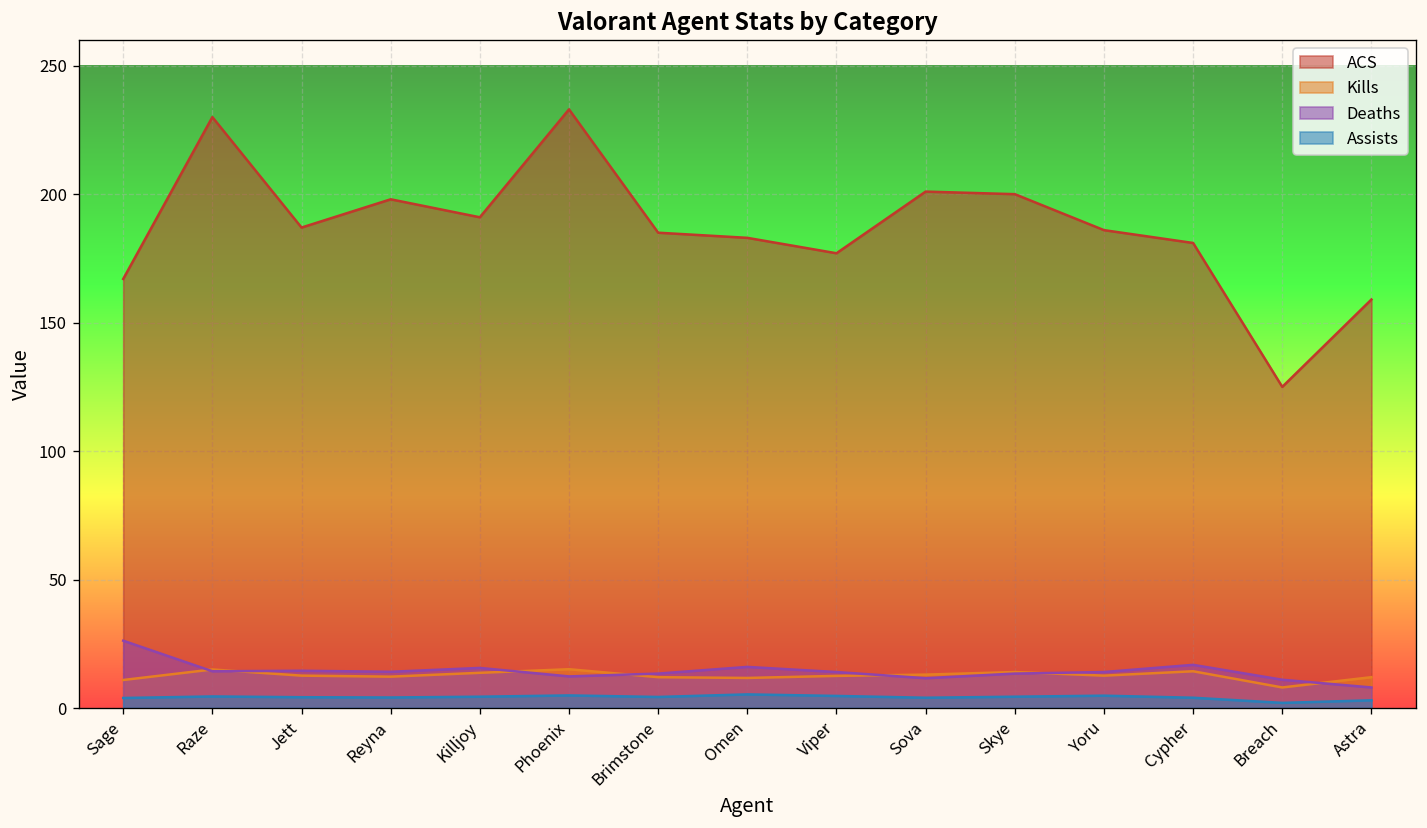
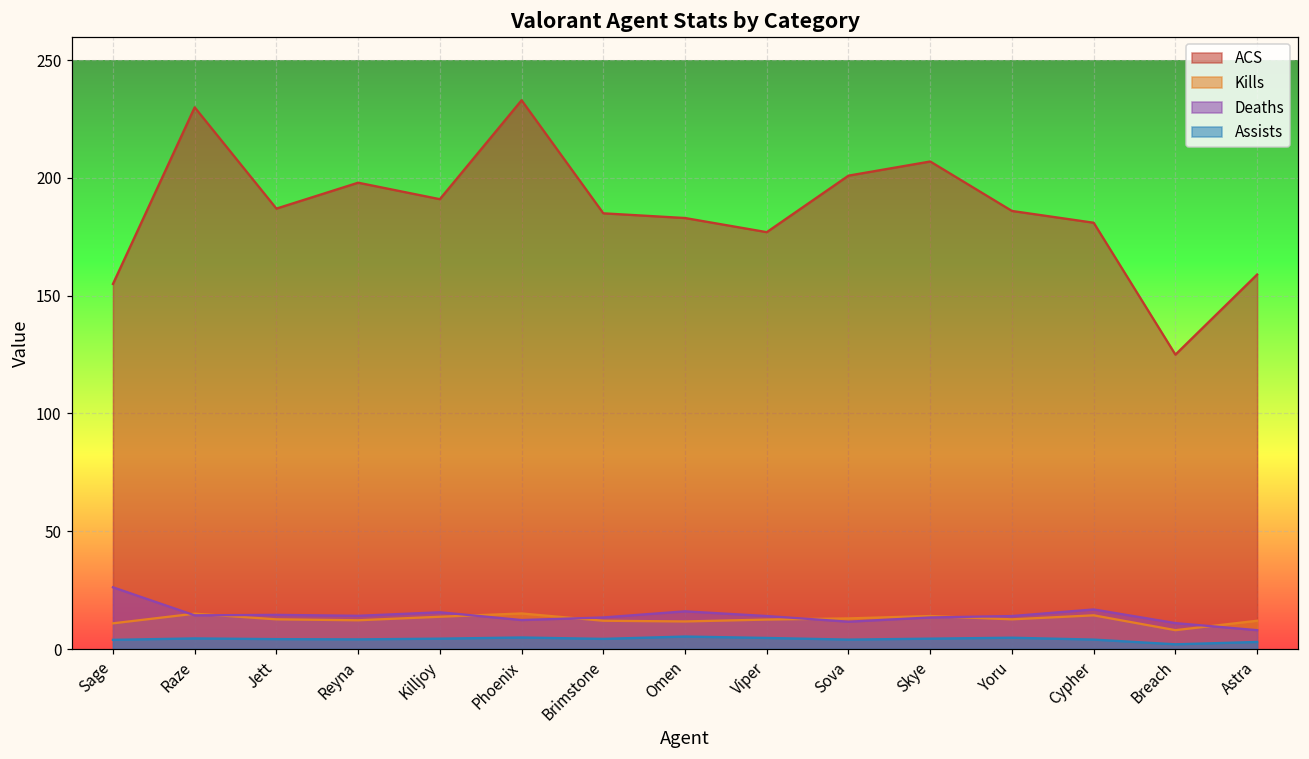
  {
    "ACS": {
-     "Sage": 167,
+     "Sage": 155,
      "Raze": 230,
      "Jett": 187,
      "Reyna": 198,
      "Killjoy": 191,
      "Phoenix": 233,
      "Brimstone": 185,
      "Omen": 183,
      "Viper": 177,
      "Sova": 201,
-     "Skye": 200,
+     "Skye": 207,
      "Yoru": 186,
      "Cypher": 181,
      "Breach": 125,
      "Astra": 159
    },
    "Kills": {
      "Sage": 11,
      "Jett": 13,
      "Reyna": 12,
      "Killjoy": 14,
      "Phoenix": 15,
      "Brimstone": 12,
      "Omen": 12,
      "Viper": 13,
      "Sova": 13,
      "Yoru": 13,
      "Cypher": 14,
      "Breach": 8,
      "Astra": 12
    },
    "Deaths": {
      "Sage": 26,
      "Jett": 15,
      "Reyna": 14,
      "Killjoy": 16,
      "Phoenix": 12,
      "Brimstone": 13,
      "Omen": 16,
      "Viper": 14,
      "Sova": 12,
      "Yoru": 14,
      "Cypher": 17,
      "Breach": 11,
      "Astra": 8
    },
    "Assists": {
      "Sage": 4,
      "Raze": 5,
      "Jett": 4,
      "Reyna": 4,
      "Killjoy": 4,
      "Phoenix": 5,
      "Brimstone": 4,
      "Omen": 5,
      "Viper": 5,
      "Sova": 4,
      "Skye": 4,
      "Yoru": 5,
      "Cypher": 4,
      "Breach": 2,
      "Astra": 3
    }
  }
